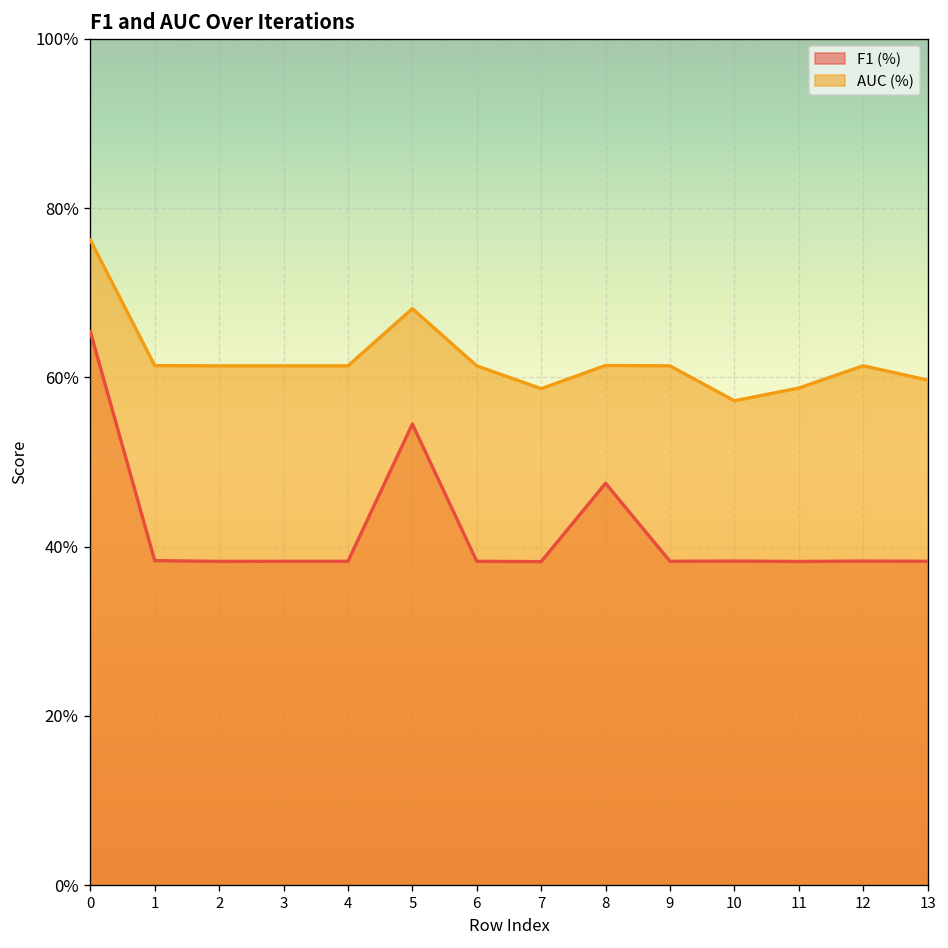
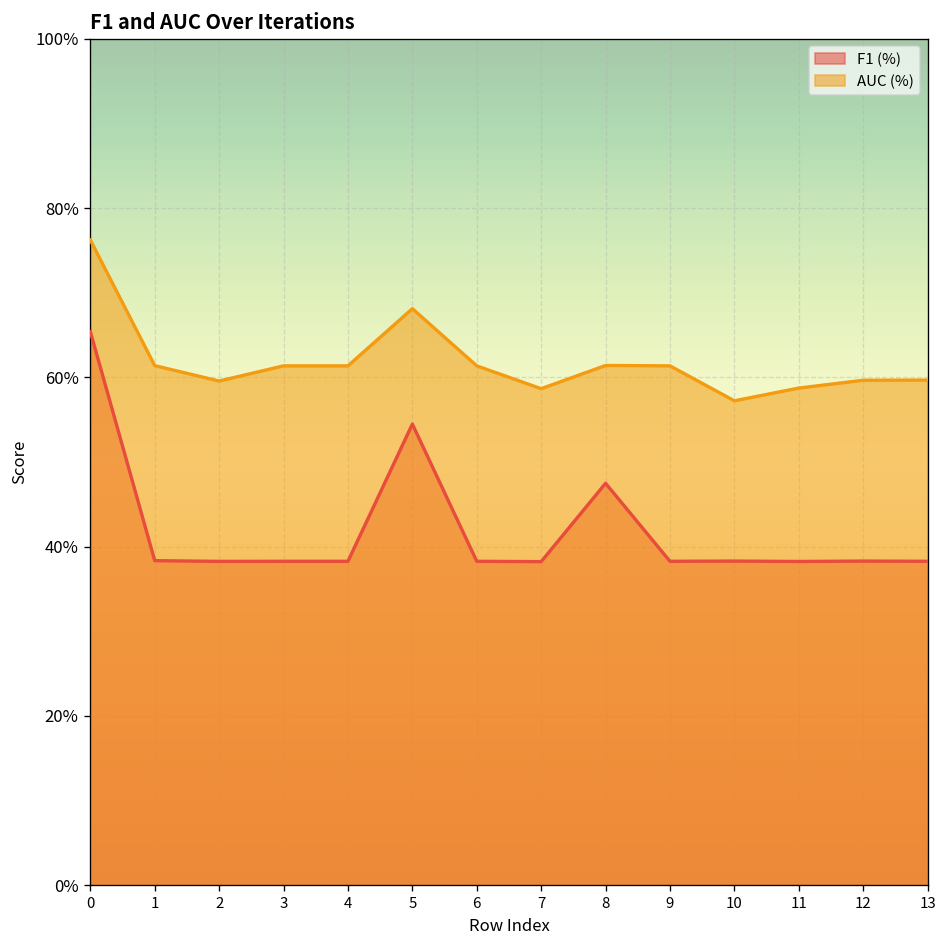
  {
    "F1 (%)": {
      "0": "65%",
      "1": "38%",
      "2": "38%",
      "3": "38%",
      "4": "38%",
      "5": "54%",
      "6": "38%",
      "7": "38%",
      "8": "47%",
      "9": "38%",
      "10": "38%",
      "11": "38%",
      "12": "38%",
      "13": "38%"
    },
    "AUC (%)": {
      "0": "76%",
      "1": "61%",
-     "2": "61%",
+     "2": "60%",
      "3": "61%",
      "4": "61%",
      "5": "68%",
      "6": "61%",
      "7": "59%",
      "8": "61%",
      "9": "61%",
      "10": "57%",
      "11": "59%",
-     "12": "61%",
+     "12": "60%",
      "13": "60%"
    }
  }
